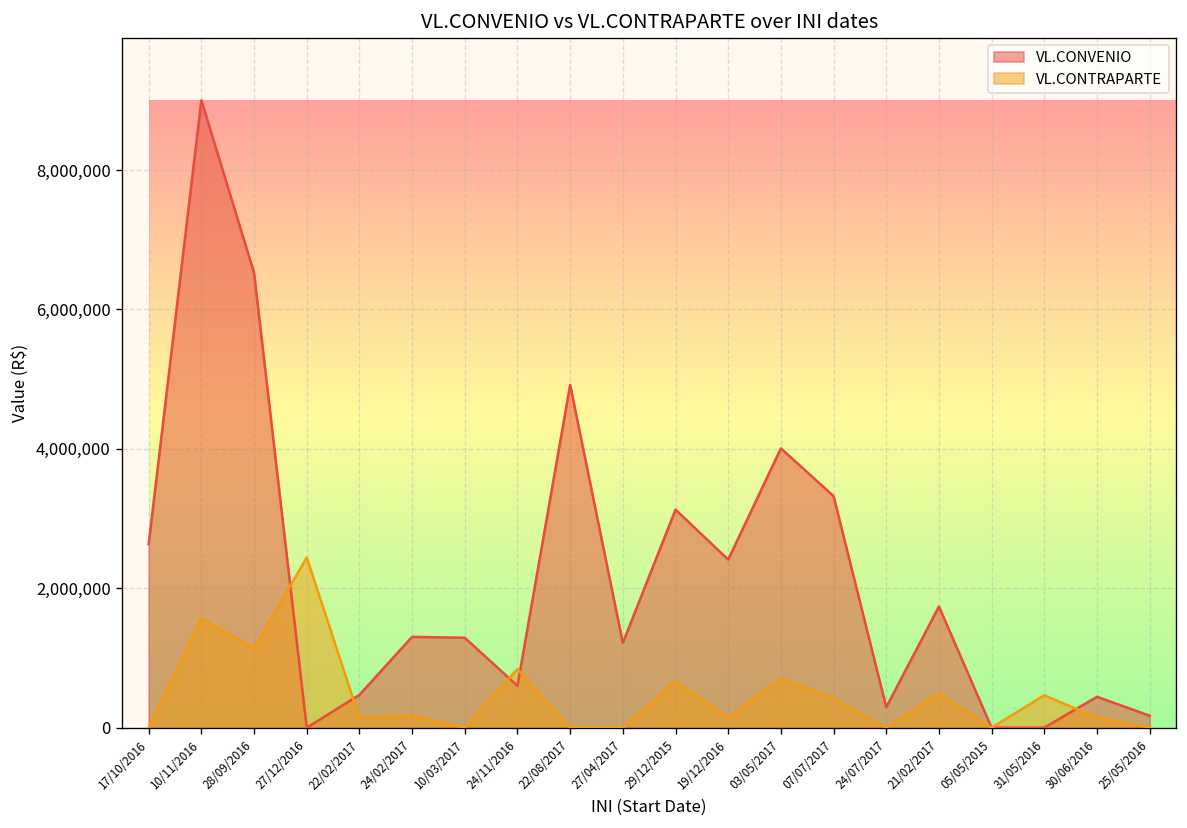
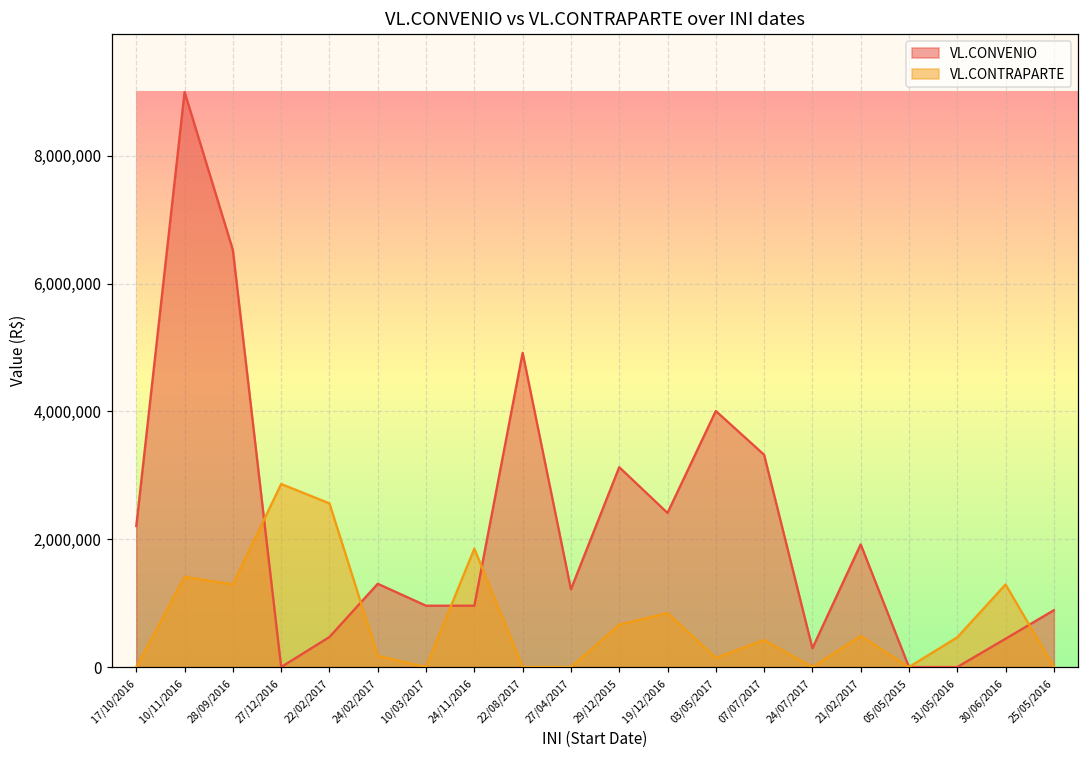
  {
    "VL.CONVENIO": {
-     "17/10/2016": "2,600,000",
+     "17/10/2016": "2,200,000",
      "10/11/2016": "9,000,000",
      "28/09/2016": "6,500,000",
      "27/12/2016": "0",
      "22/02/2017": "500,000",
      "24/02/2017": "1,300,000",
-     "10/03/2017": "1,300,000",
-     "24/11/2016": "600,000",
+     "10/03/2017": "1,000,000",
+     "24/11/2016": "1,000,000",
      "22/08/2017": "4,900,000",
      "27/04/2017": "1,200,000",
      "29/12/2015": "3,100,000",
      "19/12/2016": "2,400,000",
      "03/05/2017": "4,000,000",
      "07/07/2017": "3,300,000",
      "24/07/2017": "300,000",
-     "21/02/2017": "1,700,000",
+     "21/02/2017": "1,900,000",
      "31/05/2016": "0",
      "30/06/2016": "400,000",
-     "25/05/2016": "200,000"
+     "25/05/2016": "900,000"
    },
    "VL.CONTRAPARTE": {
      "17/10/2016": "0",
-     "10/11/2016": "1,600,000",
-     "28/09/2016": "1,100,000",
-     "27/12/2016": "2,400,000",
-     "22/02/2017": "100,000",
+     "10/11/2016": "1,400,000",
+     "28/09/2016": "1,300,000",
+     "27/12/2016": "2,900,000",
+     "22/02/2017": "2,600,000",
      "24/02/2017": "200,000",
      "10/03/2017": "0",
-     "24/11/2016": "800,000",
+     "24/11/2016": "1,900,000",
      "22/08/2017": "0",
      "27/04/2017": "0",
      "29/12/2015": "700,000",
-     "19/12/2016": "100,000",
-     "03/05/2017": "700,000",
+     "19/12/2016": "800,000",
+     "03/05/2017": "100,000",
      "07/07/2017": "400,000",
      "24/07/2017": "0",
      "21/02/2017": "500,000",
      "31/05/2016": "500,000",
-     "30/06/2016": "100,000",
+     "30/06/2016": "1,300,000",
      "25/05/2016": "0"
    }
  }
